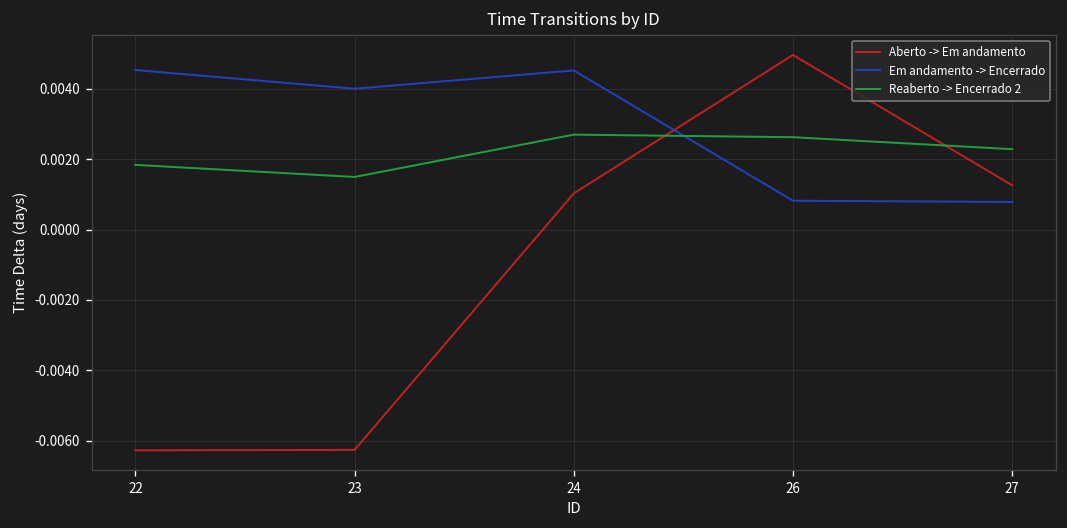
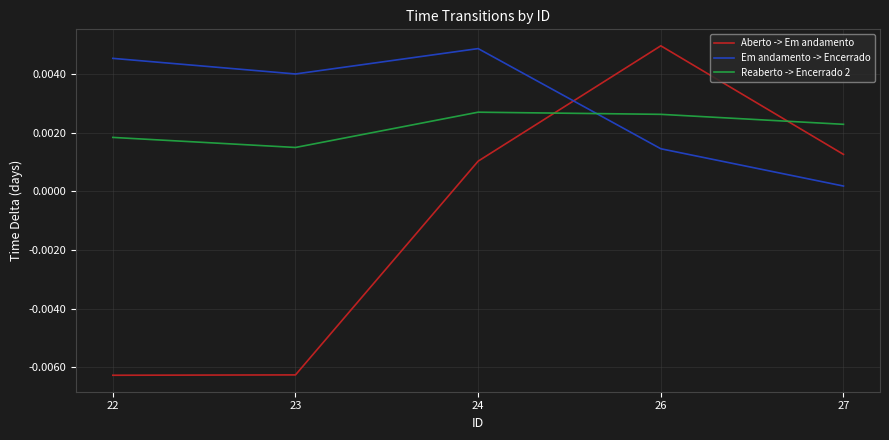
  {
    "Aberto -> Em andamento": {
      "22": -0.0063,
      "23": -0.0063,
      "24": 0.0010,
      "26": 0.0050,
      "27": 0.0013
    },
    "Em andamento -> Encerrado": {
      "22": 0.0045,
      "23": 0.0040,
-     "24": 0.0045,
-     "26": 0.0008,
-     "27": 0.0008
+     "24": 0.0049,
+     "26": 0.0015,
+     "27": 0.0002
    },
    "Reaberto -> Encerrado 2": {
      "22": 0.0018,
      "23": 0.0015,
      "24": 0.0027,
      "26": 0.0026,
      "27": 0.0023
    }
  }
